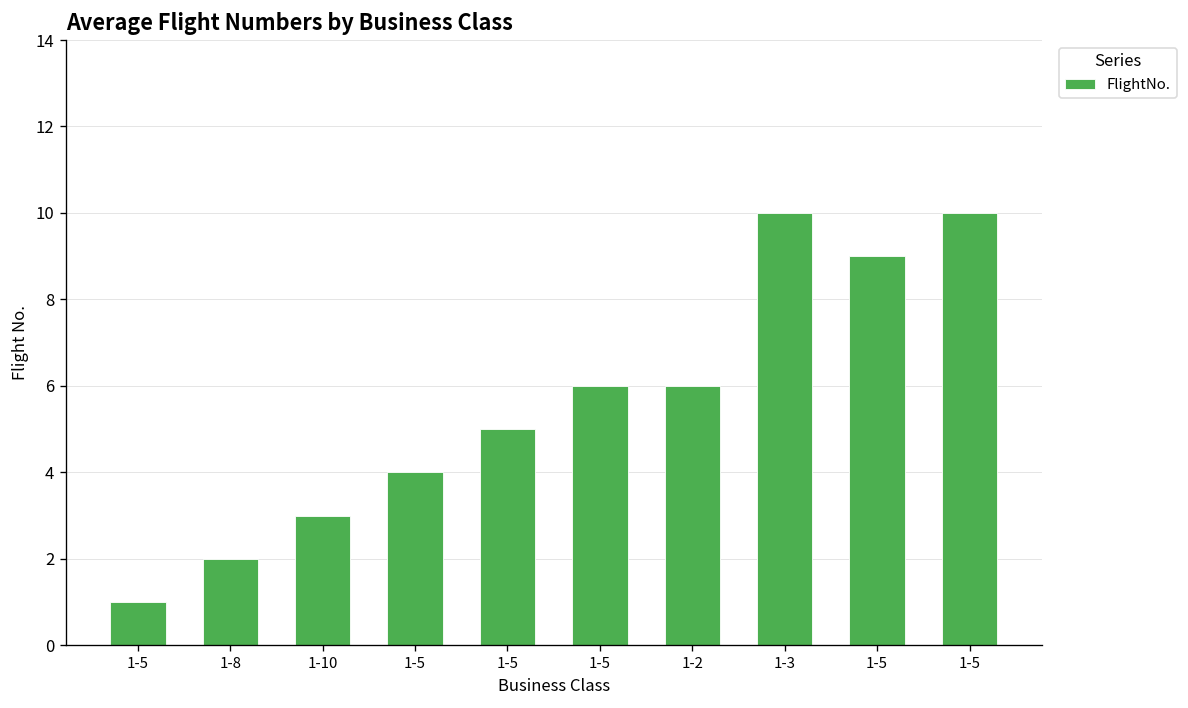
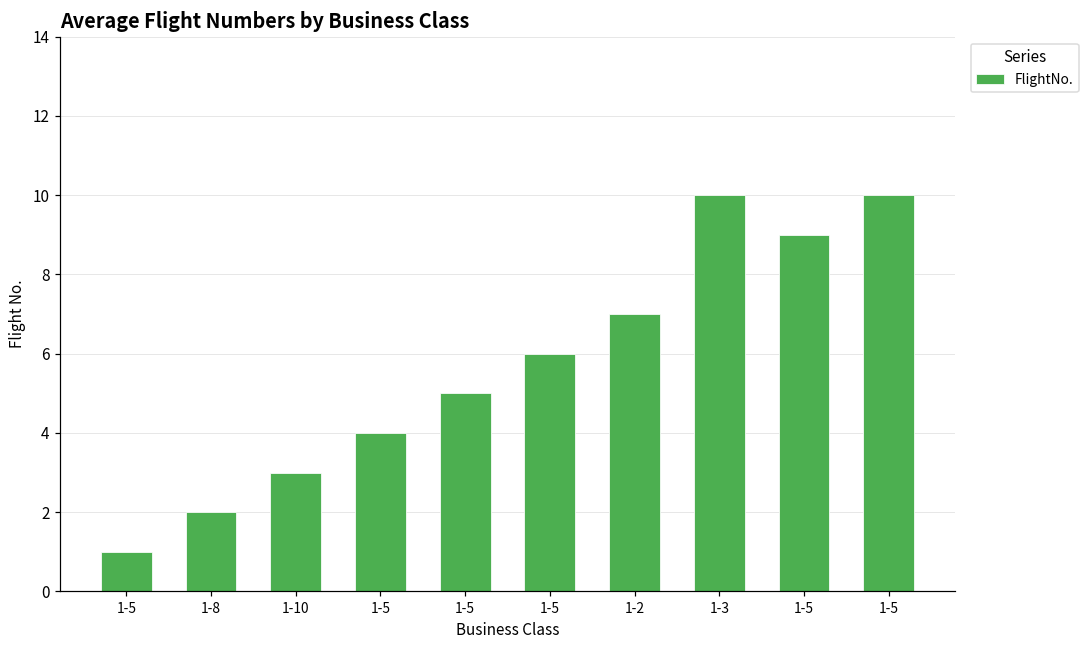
  {
    "1-8": 2,
    "1-10": 3,
-   "1-2": 6,
+   "1-2": 7,
    "1-3": 10
  }
